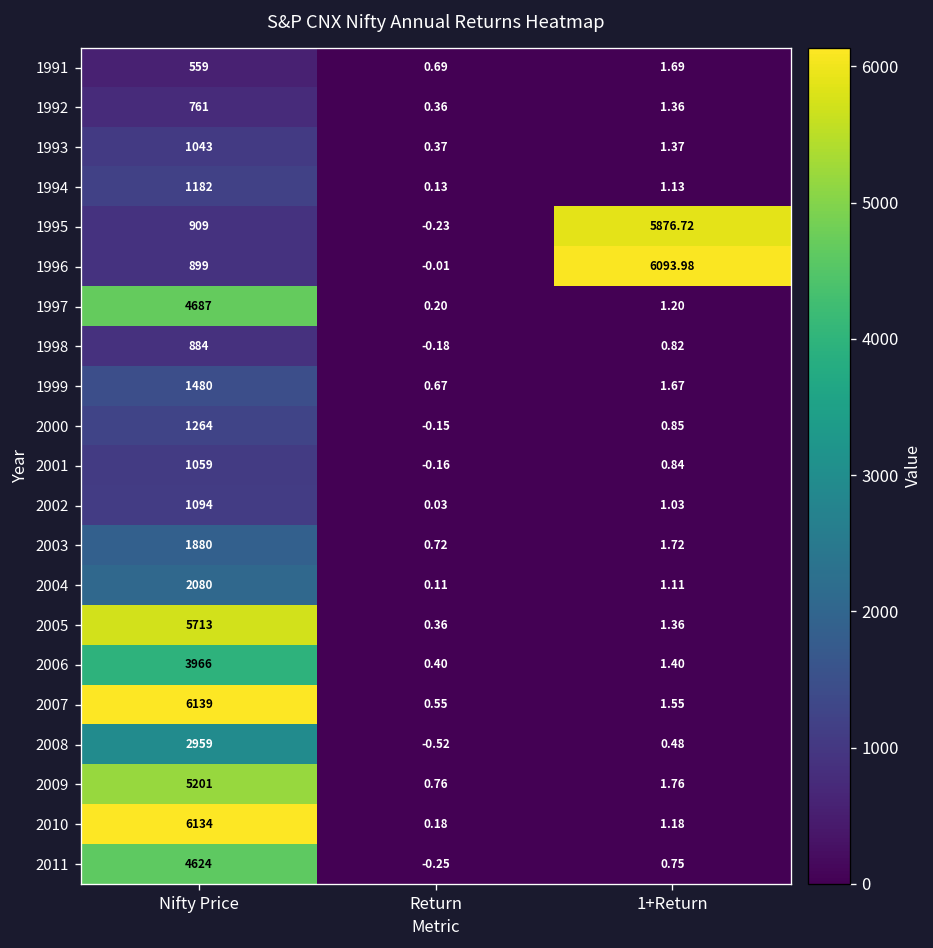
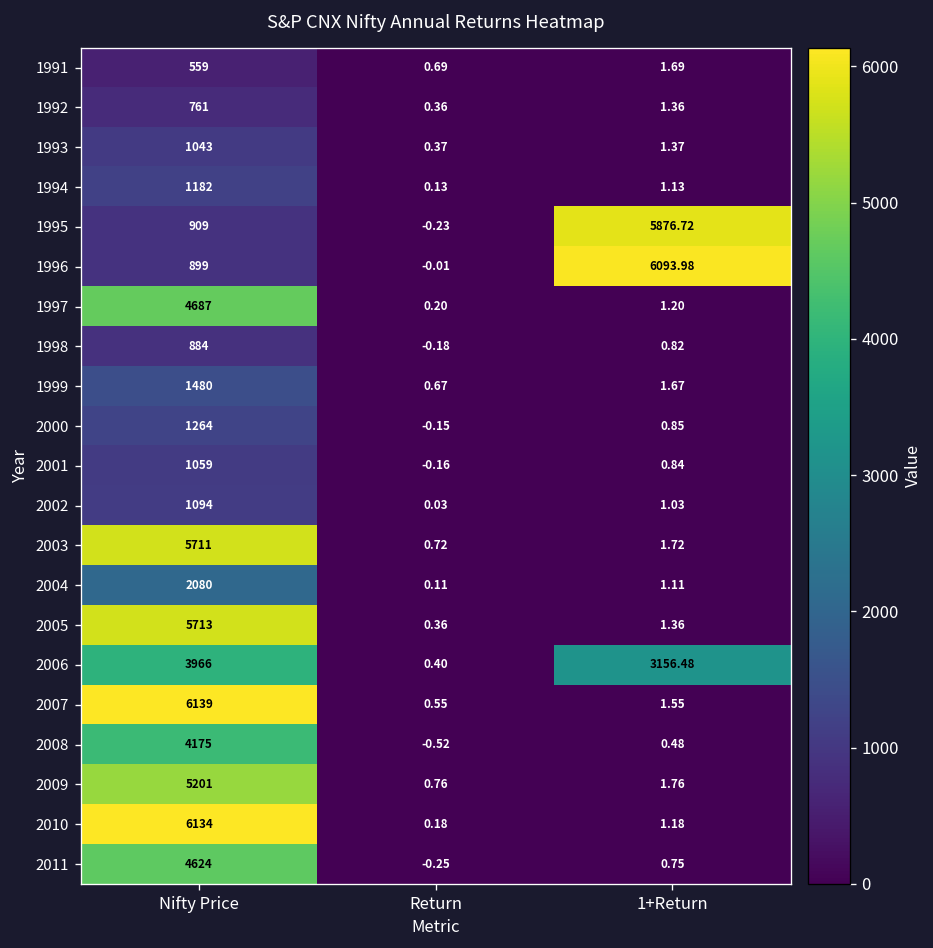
  {
    "1991": {
      "Nifty Price": 559,
      "Return": 0.69,
      "1+Return": 1.69
    },
    "1992": {
      "Nifty Price": 761,
      "Return": 0.36,
      "1+Return": 1.36
    },
    "1993": {
      "Nifty Price": 1043,
      "Return": 0.37,
      "1+Return": 1.37
    },
    "1994": {
      "Nifty Price": 1182,
      "Return": 0.13,
      "1+Return": 1.13
    },
    "1995": {
      "Nifty Price": 909,
      "Return": -0.23,
      "1+Return": 5876.72
    },
    "1996": {
      "Nifty Price": 899,
      "Return": -0.01,
      "1+Return": 6093.98
    },
    "1997": {
      "Nifty Price": 4687,
      "Return": 0.20,
      "1+Return": 1.20
    },
    "1998": {
      "Nifty Price": 884,
      "Return": -0.18,
      "1+Return": 0.82
    },
    "1999": {
      "Nifty Price": 1480,
      "Return": 0.67,
      "1+Return": 1.67
    },
    "2000": {
      "Nifty Price": 1264,
      "Return": -0.15,
      "1+Return": 0.85
    },
    "2001": {
      "Nifty Price": 1059,
      "Return": -0.16,
      "1+Return": 0.84
    },
    "2002": {
      "Nifty Price": 1094,
      "Return": 0.03,
      "1+Return": 1.03
    },
    "2003": {
-     "Nifty Price": 1880,
+     "Nifty Price": 5711,
      "Return": 0.72,
      "1+Return": 1.72
    },
    "2004": {
      "Nifty Price": 2080,
      "Return": 0.11,
      "1+Return": 1.11
    },
    "2005": {
      "Nifty Price": 5713,
      "Return": 0.36,
      "1+Return": 1.36
    },
    "2006": {
      "Nifty Price": 3966,
      "Return": 0.40,
-     "1+Return": 1.40
+     "1+Return": 3156.48
    },
    "2007": {
      "Nifty Price": 6139,
      "Return": 0.55,
      "1+Return": 1.55
    },
    "2008": {
-     "Nifty Price": 2959,
+     "Nifty Price": 4175,
      "Return": -0.52,
      "1+Return": 0.48
    },
    "2009": {
      "Nifty Price": 5201,
      "Return": 0.76,
      "1+Return": 1.76
    },
    "2010": {
      "Nifty Price": 6134,
      "Return": 0.18,
      "1+Return": 1.18
    },
    "2011": {
      "Nifty Price": 4624,
      "Return": -0.25,
      "1+Return": 0.75
    }
  }
